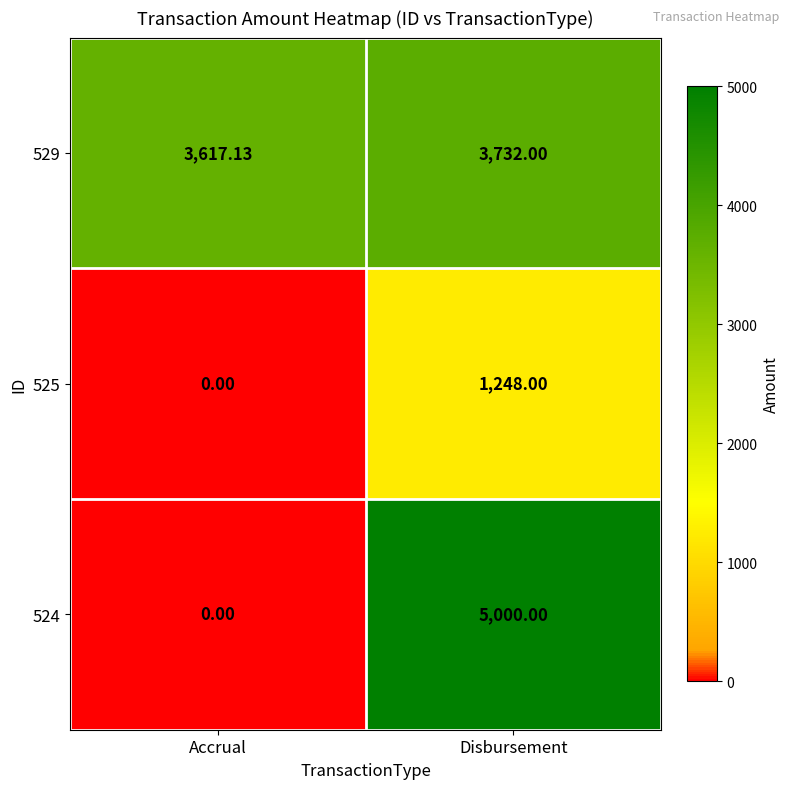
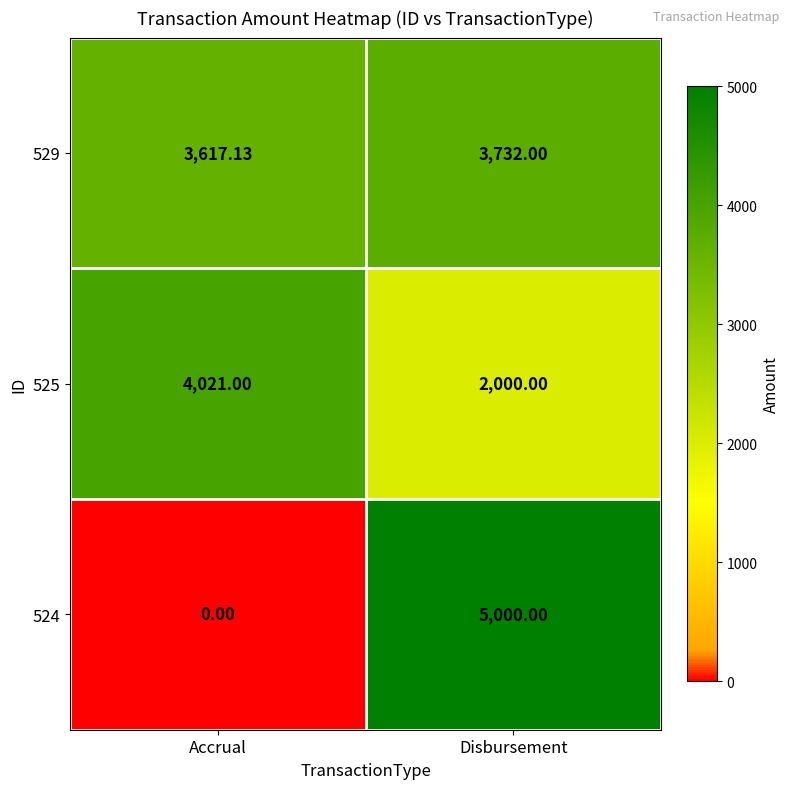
  {
    "529": {
      "Accrual": "3,617.13",
      "Disbursement": "3,732.00"
    },
    "525": {
-     "Accrual": "0.00",
-     "Disbursement": "1,248.00"
+     "Accrual": "4,021.00",
+     "Disbursement": "2,000.00"
    },
    "524": {
      "Accrual": "0.00",
      "Disbursement": "5,000.00"
    }
  }
